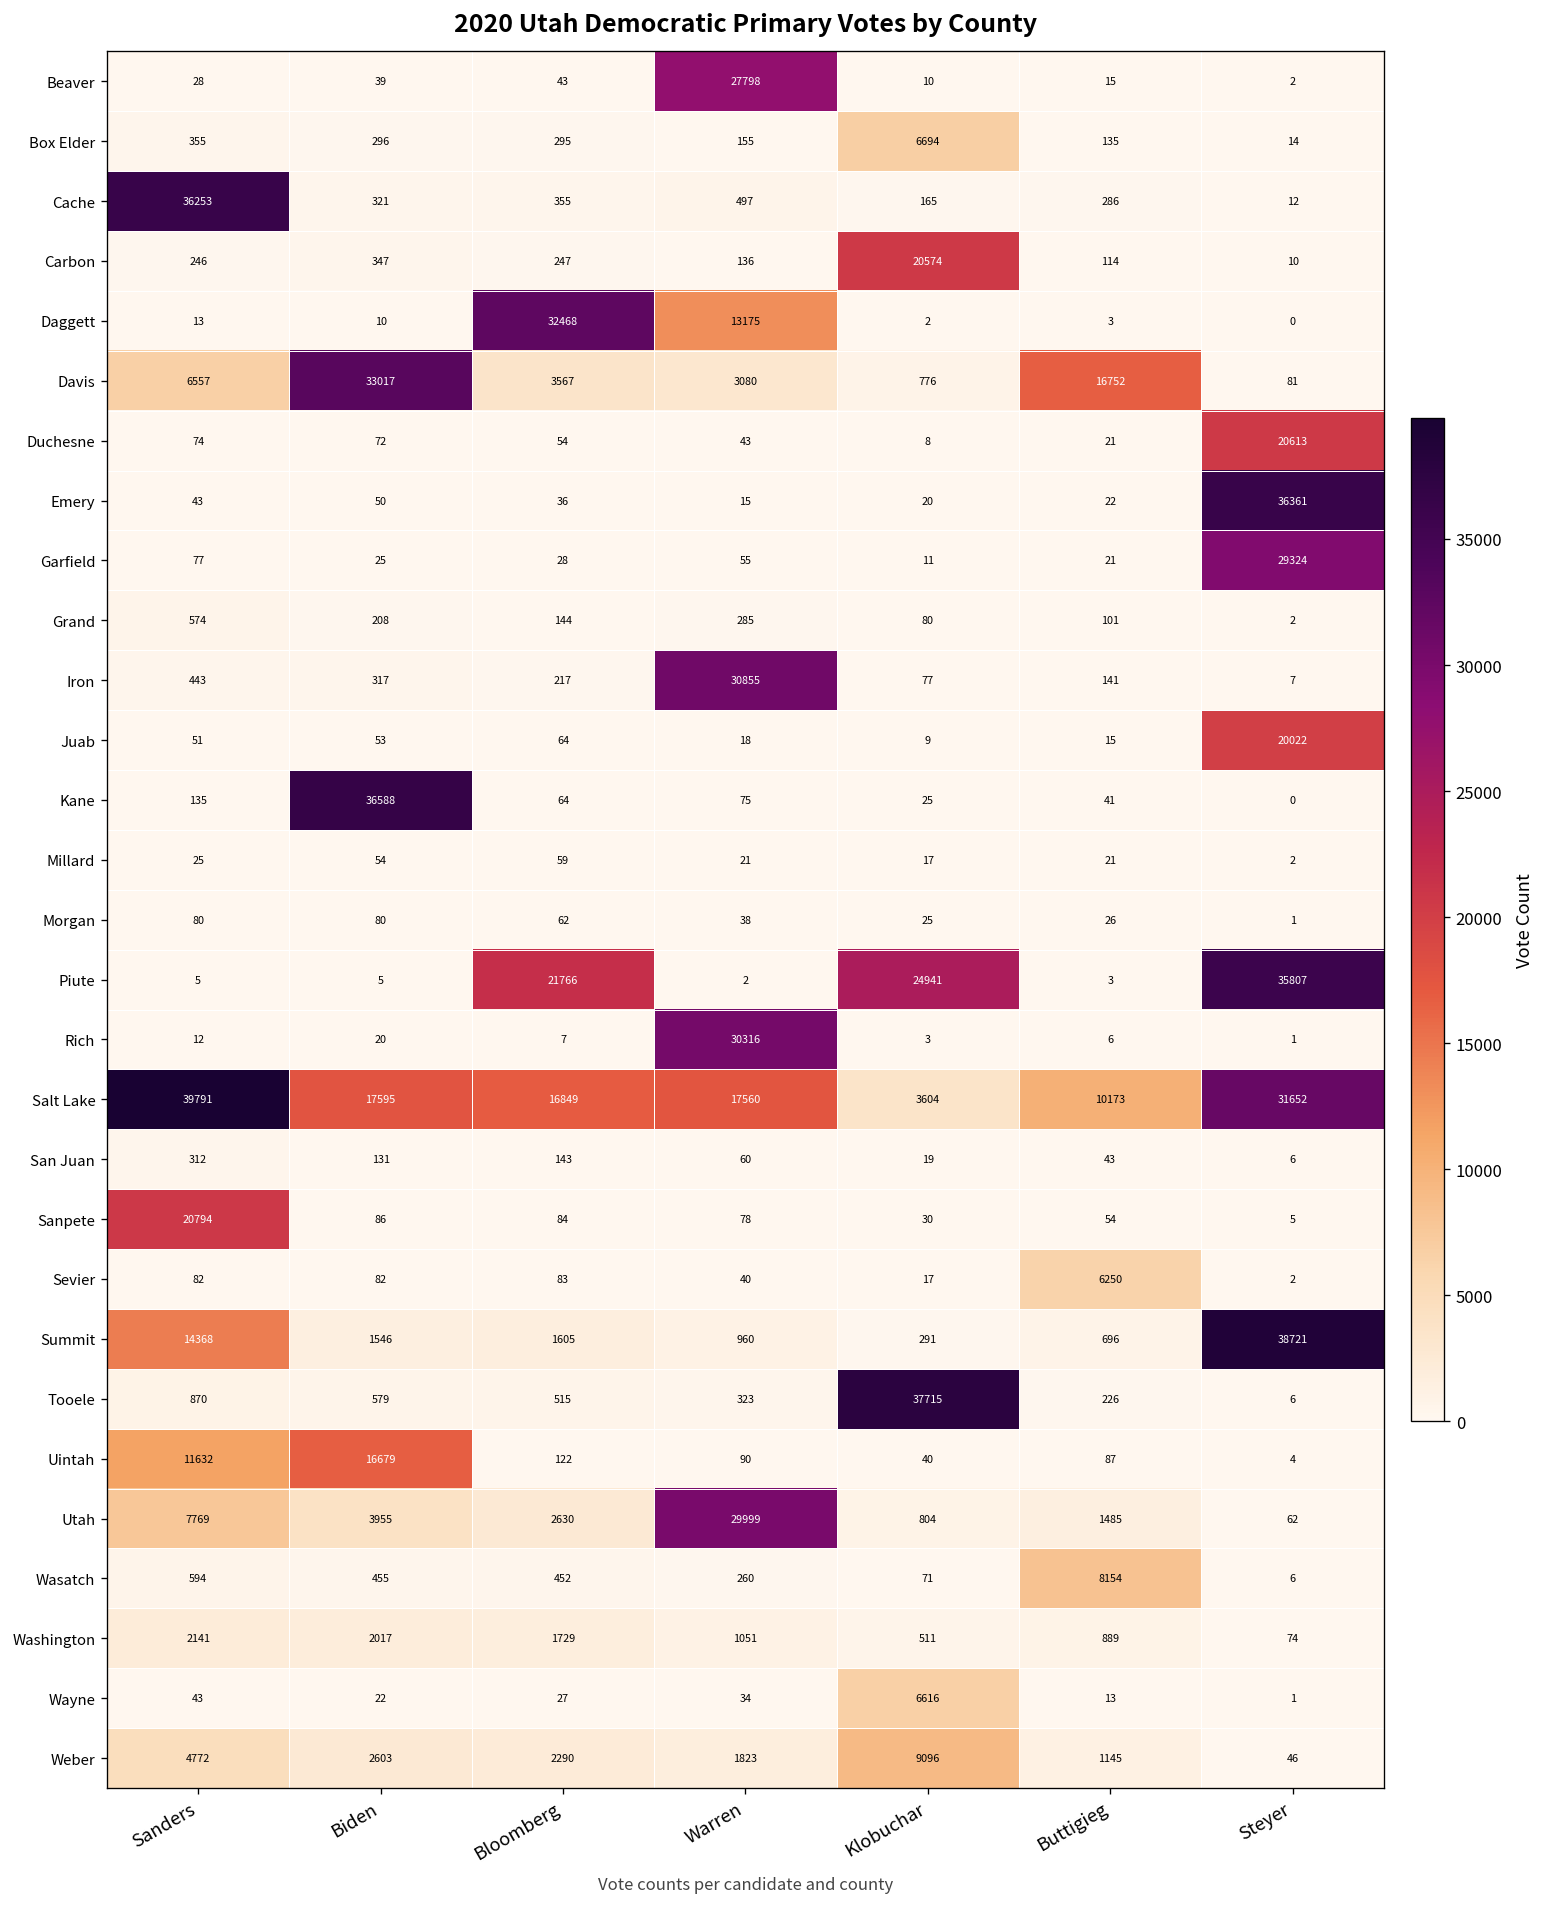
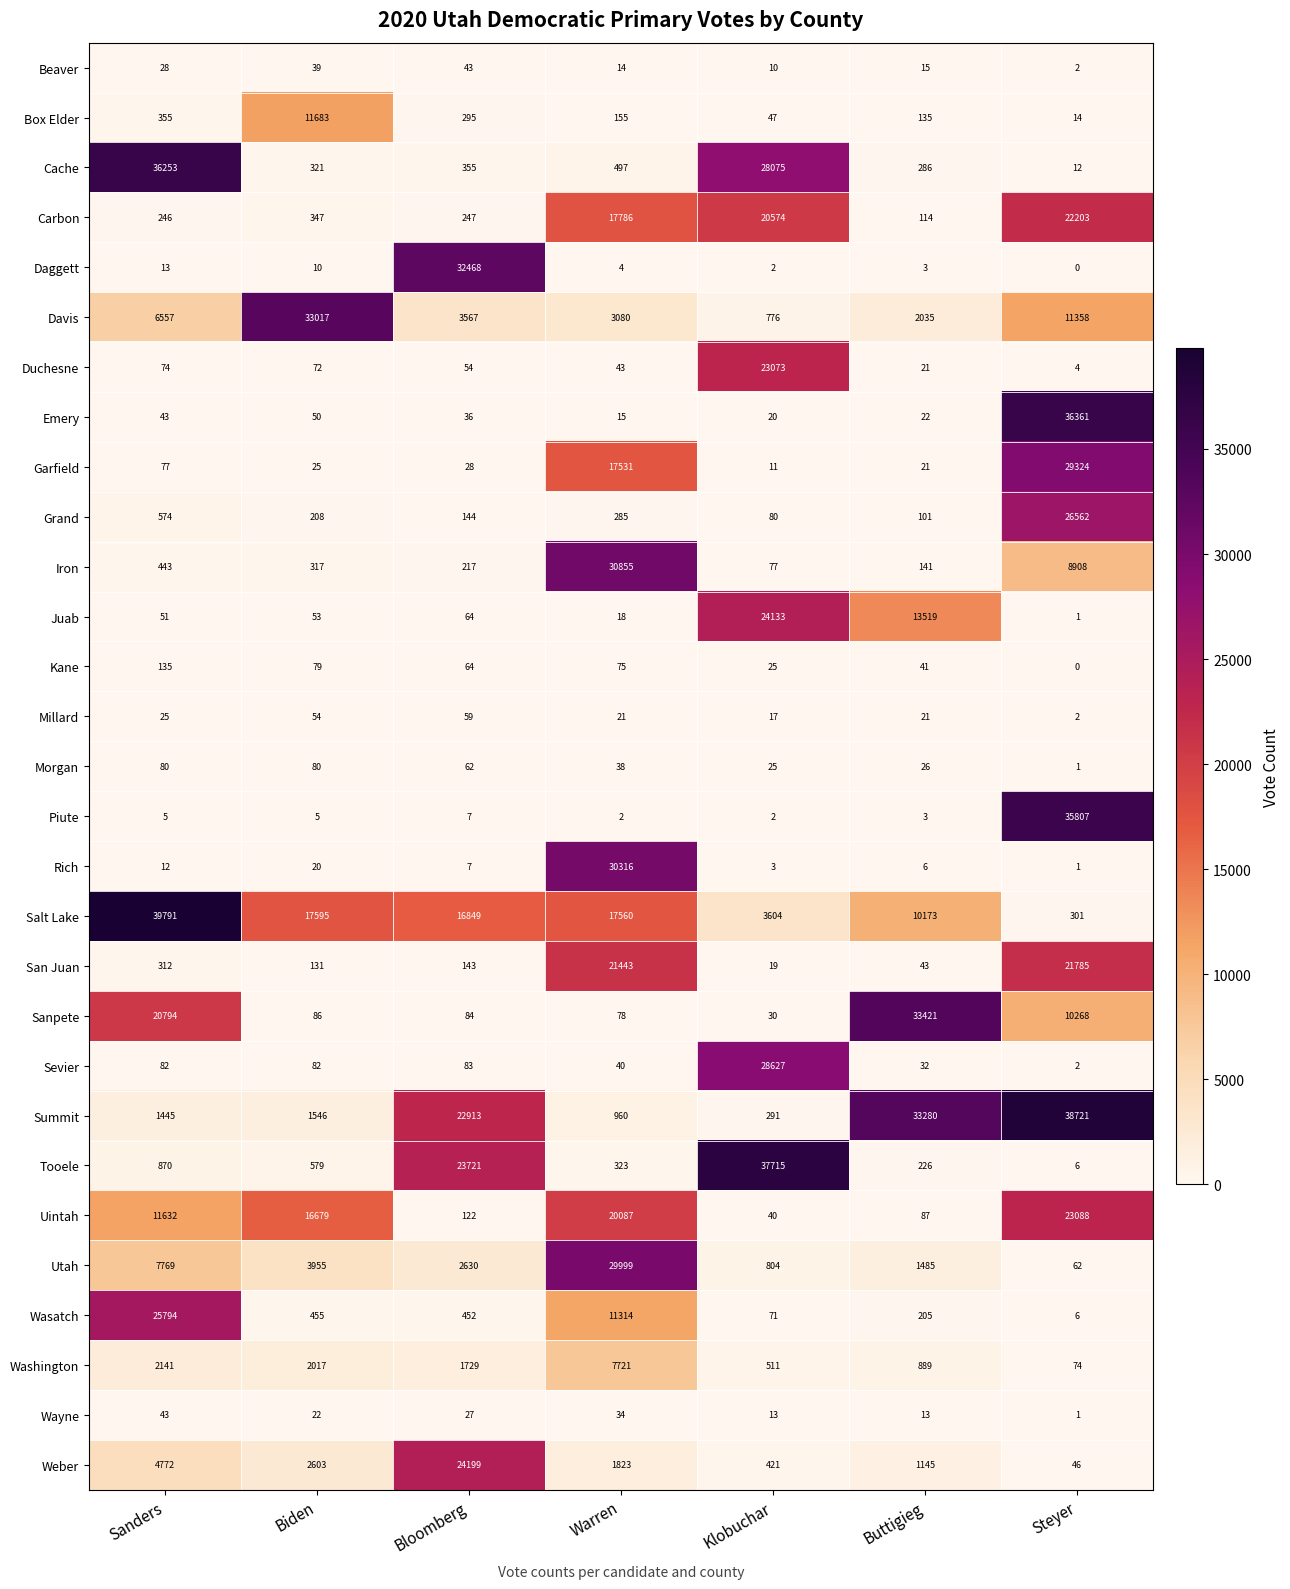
  {
    "Beaver": {
      "Sanders": 28,
      "Biden": 39,
      "Bloomberg": 43,
-     "Warren": 27798,
+     "Warren": 14,
      "Klobuchar": 10,
      "Buttigieg": 15,
      "Steyer": 2
    },
    "Box Elder": {
      "Sanders": 355,
-     "Biden": 296,
+     "Biden": 11683,
      "Bloomberg": 295,
      "Warren": 155,
-     "Klobuchar": 6694,
+     "Klobuchar": 47,
      "Buttigieg": 135,
      "Steyer": 14
    },
    "Cache": {
      "Sanders": 36253,
      "Biden": 321,
      "Bloomberg": 355,
      "Warren": 497,
-     "Klobuchar": 165,
+     "Klobuchar": 28075,
      "Buttigieg": 286,
      "Steyer": 12
    },
    "Carbon": {
      "Sanders": 246,
      "Biden": 347,
      "Bloomberg": 247,
-     "Warren": 136,
+     "Warren": 17786,
      "Klobuchar": 20574,
      "Buttigieg": 114,
-     "Steyer": 10
+     "Steyer": 22203
    },
    "Daggett": {
      "Sanders": 13,
      "Biden": 10,
      "Bloomberg": 32468,
-     "Warren": 13175,
+     "Warren": 4,
      "Klobuchar": 2,
      "Buttigieg": 3,
      "Steyer": 0
    },
    "Davis": {
      "Sanders": 6557,
      "Biden": 33017,
      "Bloomberg": 3567,
      "Warren": 3080,
      "Klobuchar": 776,
-     "Buttigieg": 16752,
-     "Steyer": 81
+     "Buttigieg": 2035,
+     "Steyer": 11358
    },
    "Duchesne": {
      "Sanders": 74,
      "Biden": 72,
      "Bloomberg": 54,
      "Warren": 43,
-     "Klobuchar": 8,
+     "Klobuchar": 23073,
      "Buttigieg": 21,
-     "Steyer": 20613
+     "Steyer": 4
    },
    "Garfield": {
      "Sanders": 77,
      "Biden": 25,
      "Bloomberg": 28,
-     "Warren": 55,
+     "Warren": 17531,
      "Klobuchar": 11,
      "Buttigieg": 21,
      "Steyer": 29324
    },
    "Grand": {
      "Sanders": 574,
      "Biden": 208,
      "Bloomberg": 144,
      "Warren": 285,
      "Klobuchar": 80,
      "Buttigieg": 101,
-     "Steyer": 2
+     "Steyer": 26562
    },
    "Iron": {
      "Sanders": 443,
      "Biden": 317,
      "Bloomberg": 217,
      "Warren": 30855,
      "Klobuchar": 77,
      "Buttigieg": 141,
-     "Steyer": 7
+     "Steyer": 8908
    },
    "Juab": {
      "Sanders": 51,
      "Biden": 53,
      "Bloomberg": 64,
      "Warren": 18,
-     "Klobuchar": 9,
-     "Buttigieg": 15,
-     "Steyer": 20022
+     "Klobuchar": 24133,
+     "Buttigieg": 13519,
+     "Steyer": 1
    },
    "Kane": {
      "Sanders": 135,
-     "Biden": 36588,
+     "Biden": 79,
      "Bloomberg": 64,
      "Warren": 75,
      "Klobuchar": 25,
      "Buttigieg": 41,
      "Steyer": 0
    },
    "Piute": {
      "Sanders": 5,
      "Biden": 5,
-     "Bloomberg": 21766,
+     "Bloomberg": 7,
      "Warren": 2,
-     "Klobuchar": 24941,
+     "Klobuchar": 2,
      "Buttigieg": 3,
      "Steyer": 35807
    },
    "Salt Lake": {
      "Sanders": 39791,
      "Biden": 17595,
      "Bloomberg": 16849,
      "Warren": 17560,
      "Klobuchar": 3604,
      "Buttigieg": 10173,
-     "Steyer": 31652
+     "Steyer": 301
    },
    "San Juan": {
      "Sanders": 312,
      "Biden": 131,
      "Bloomberg": 143,
-     "Warren": 60,
+     "Warren": 21443,
      "Klobuchar": 19,
      "Buttigieg": 43,
-     "Steyer": 6
+     "Steyer": 21785
    },
    "Sanpete": {
      "Sanders": 20794,
      "Biden": 86,
      "Bloomberg": 84,
      "Warren": 78,
      "Klobuchar": 30,
-     "Buttigieg": 54,
-     "Steyer": 5
+     "Buttigieg": 33421,
+     "Steyer": 10268
    },
    "Sevier": {
      "Sanders": 82,
      "Biden": 82,
      "Bloomberg": 83,
      "Warren": 40,
-     "Klobuchar": 17,
-     "Buttigieg": 6250,
+     "Klobuchar": 28627,
+     "Buttigieg": 32,
      "Steyer": 2
    },
    "Summit": {
-     "Sanders": 14368,
+     "Sanders": 1445,
      "Biden": 1546,
-     "Bloomberg": 1605,
+     "Bloomberg": 22913,
      "Warren": 960,
      "Klobuchar": 291,
-     "Buttigieg": 696,
+     "Buttigieg": 33280,
      "Steyer": 38721
    },
    "Tooele": {
      "Sanders": 870,
      "Biden": 579,
-     "Bloomberg": 515,
+     "Bloomberg": 23721,
      "Warren": 323,
      "Klobuchar": 37715,
      "Buttigieg": 226,
      "Steyer": 6
    },
    "Uintah": {
      "Sanders": 11632,
      "Biden": 16679,
      "Bloomberg": 122,
-     "Warren": 90,
+     "Warren": 20087,
      "Klobuchar": 40,
      "Buttigieg": 87,
-     "Steyer": 4
+     "Steyer": 23088
    },
    "Wasatch": {
-     "Sanders": 594,
+     "Sanders": 25794,
      "Biden": 455,
      "Bloomberg": 452,
-     "Warren": 260,
+     "Warren": 11314,
      "Klobuchar": 71,
-     "Buttigieg": 8154,
+     "Buttigieg": 205,
      "Steyer": 6
    },
    "Washington": {
      "Sanders": 2141,
      "Biden": 2017,
      "Bloomberg": 1729,
-     "Warren": 1051,
+     "Warren": 7721,
      "Klobuchar": 511,
      "Buttigieg": 889,
      "Steyer": 74
    },
    "Wayne": {
      "Sanders": 43,
      "Biden": 22,
      "Bloomberg": 27,
      "Warren": 34,
-     "Klobuchar": 6616,
+     "Klobuchar": 13,
      "Buttigieg": 13,
      "Steyer": 1
    },
    "Weber": {
      "Sanders": 4772,
      "Biden": 2603,
-     "Bloomberg": 2290,
+     "Bloomberg": 24199,
      "Warren": 1823,
-     "Klobuchar": 9096,
+     "Klobuchar": 421,
      "Buttigieg": 1145,
      "Steyer": 46
    }
  }
